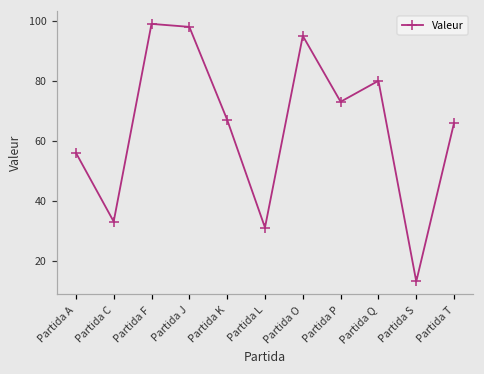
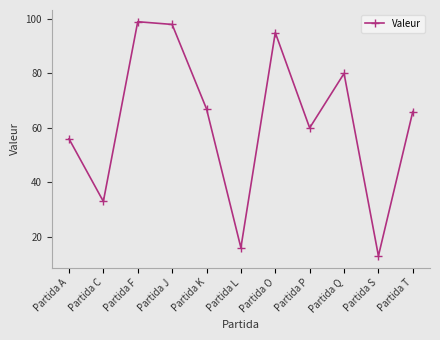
  {
    "Partida A": 56,
    "Partida C": 33,
    "Partida F": 99,
    "Partida J": 98,
    "Partida K": 67,
-   "Partida L": 31,
+   "Partida L": 16,
    "Partida O": 95,
-   "Partida P": 73,
+   "Partida P": 60,
    "Partida Q": 80,
    "Partida S": 13,
    "Partida T": 66
  }
